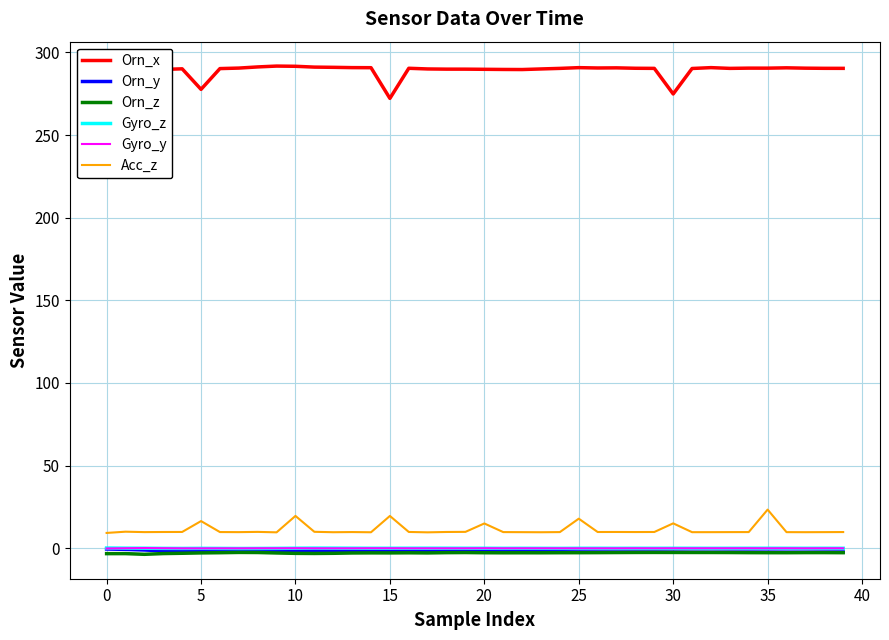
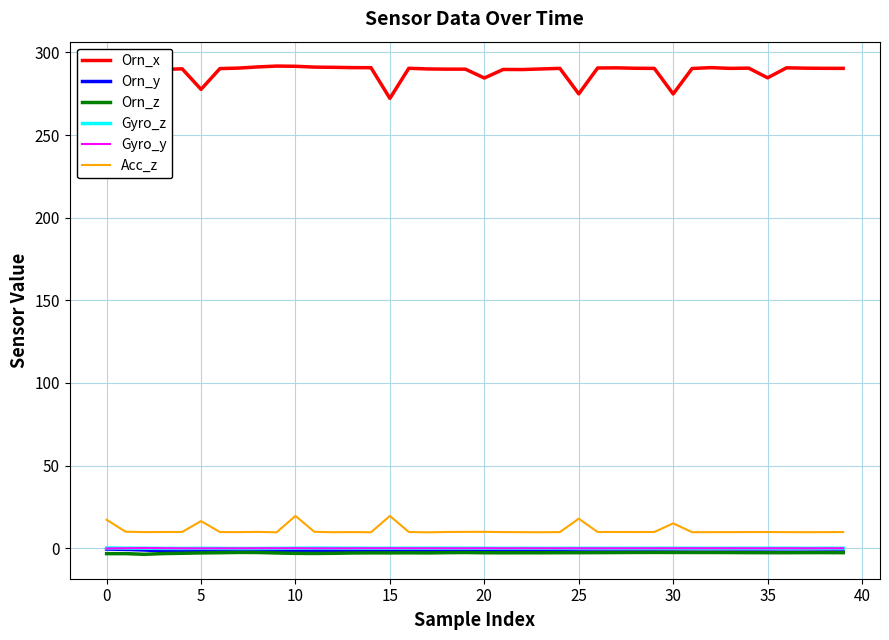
  {
    "Orn_x": {
      "5": 278,
      "10": 292,
      "15": 272,
-     "20": 290,
-     "25": 291,
+     "20": 285,
+     "25": 275,
      "30": 275,
-     "35": 290
+     "35": 285
    },
    "Orn_z": {
      "0": -3
    },
    "Gyro_y": {
      "10": 0,
      "15": 0,
      "20": 0,
      "25": 0,
      "30": 0,
      "35": 0
    },
    "Acc_z": {
-     "0": 9,
+     "0": 17,
      "5": 16,
      "10": 20,
      "15": 20,
-     "20": 15,
+     "20": 10,
      "25": 18,
      "30": 15,
-     "35": 23
+     "35": 10
    }
  }
